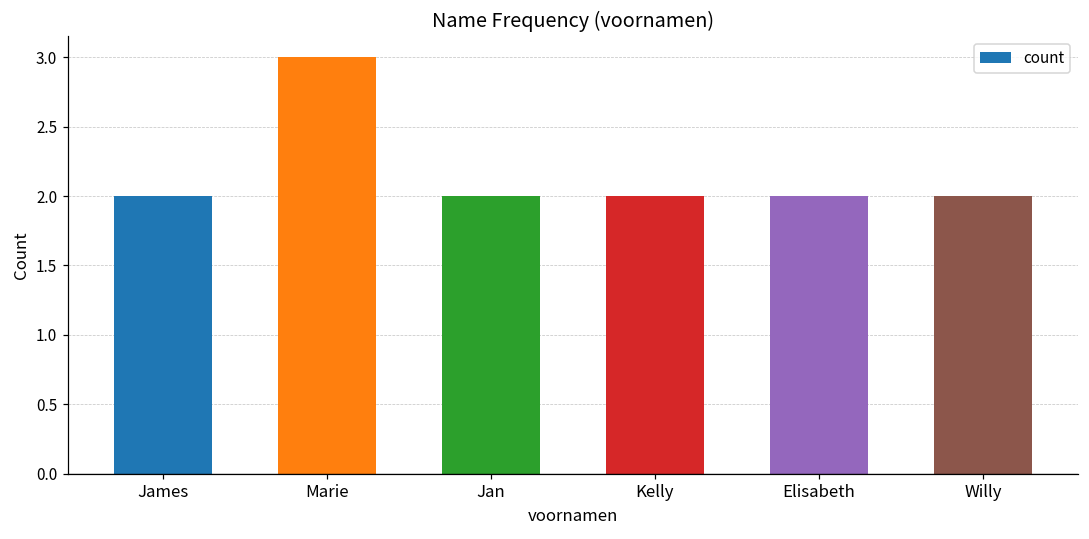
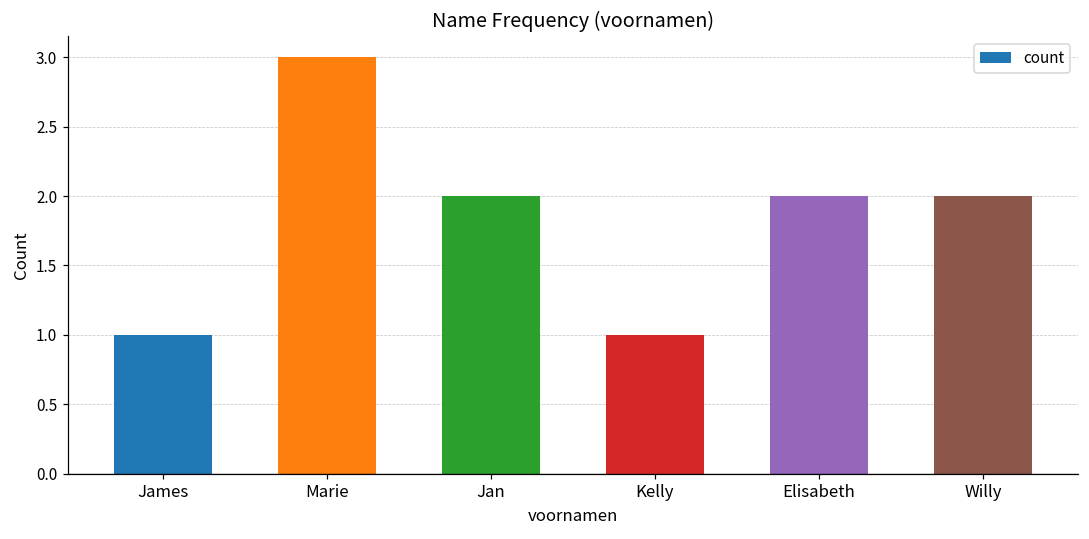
  {
-   "James": 2,
+   "James": 1,
    "Marie": 3,
    "Jan": 2,
-   "Kelly": 2,
+   "Kelly": 1,
    "Elisabeth": 2,
    "Willy": 2
  }
